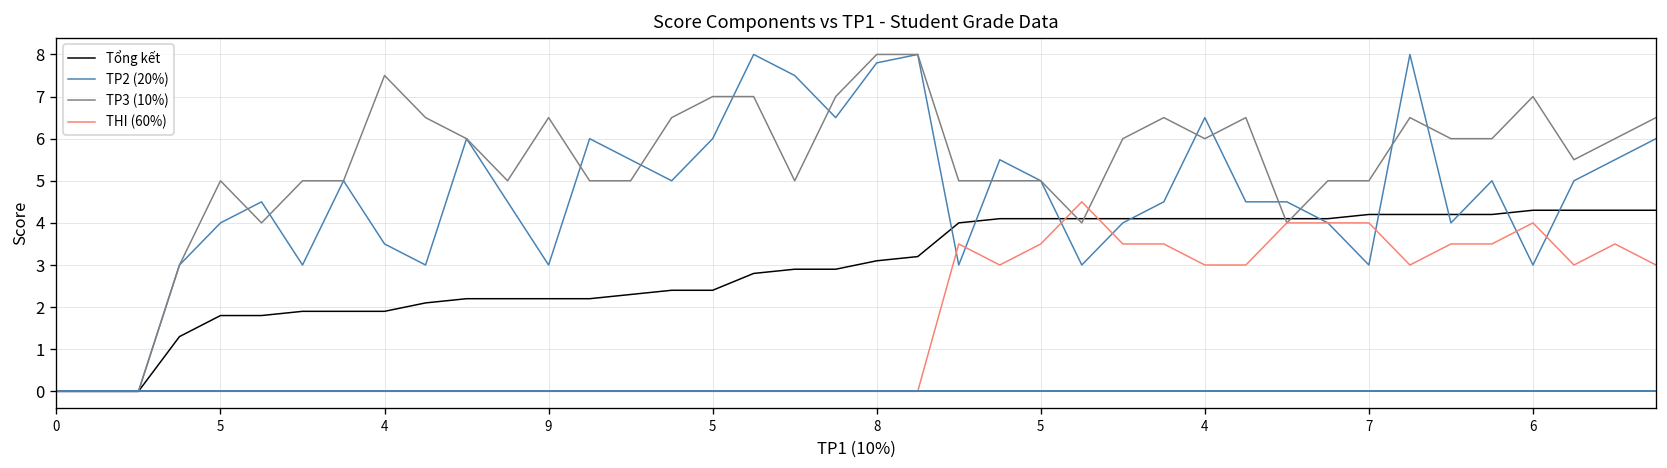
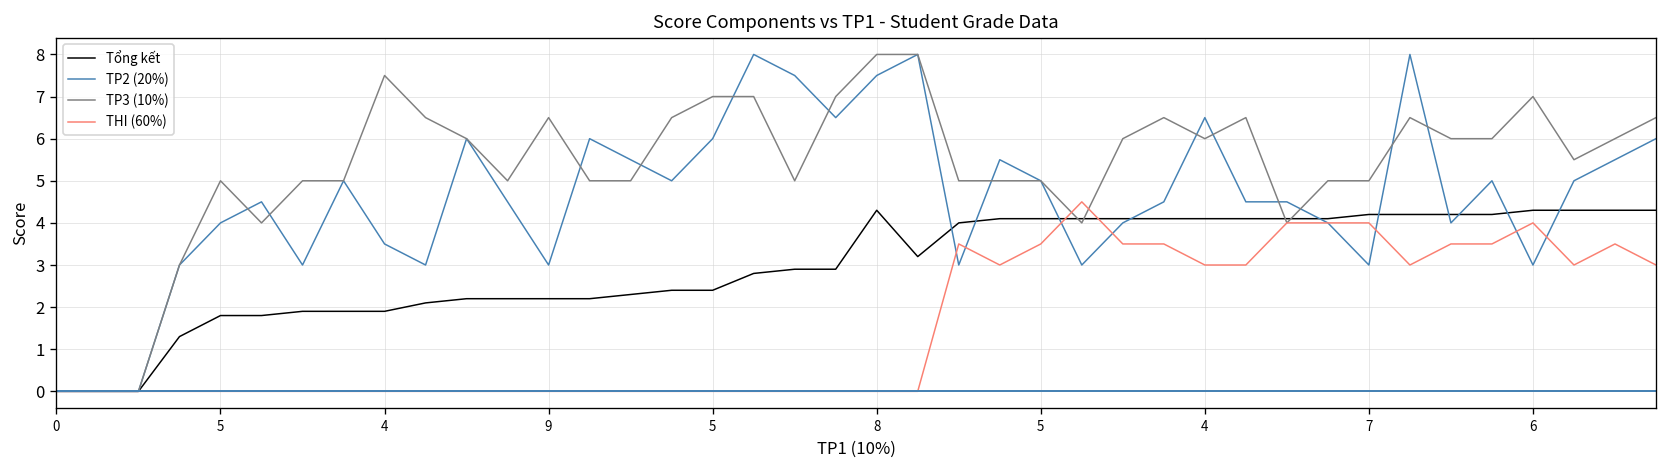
  {
    "Tổng kết": {
-     "8": 3.1
+     "8": 4.3
    },
    "TP2 (20%)": {
-     "8": 7.8
+     "8": 7.5
    },
    "TP3 (10%)": {
      "8": 8.0
    },
    "THI (60%)": {
      "8": 0.0
    }
  }
